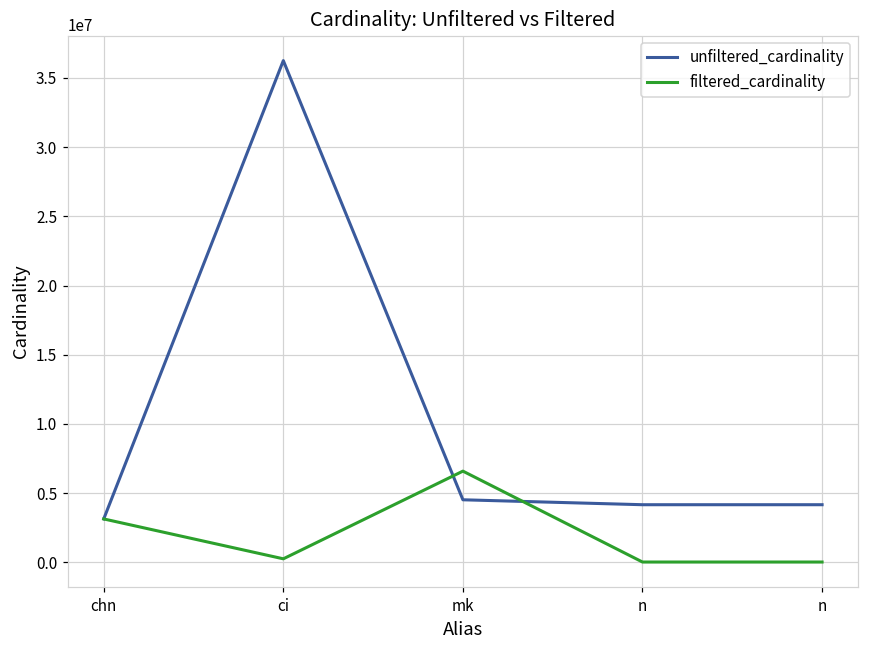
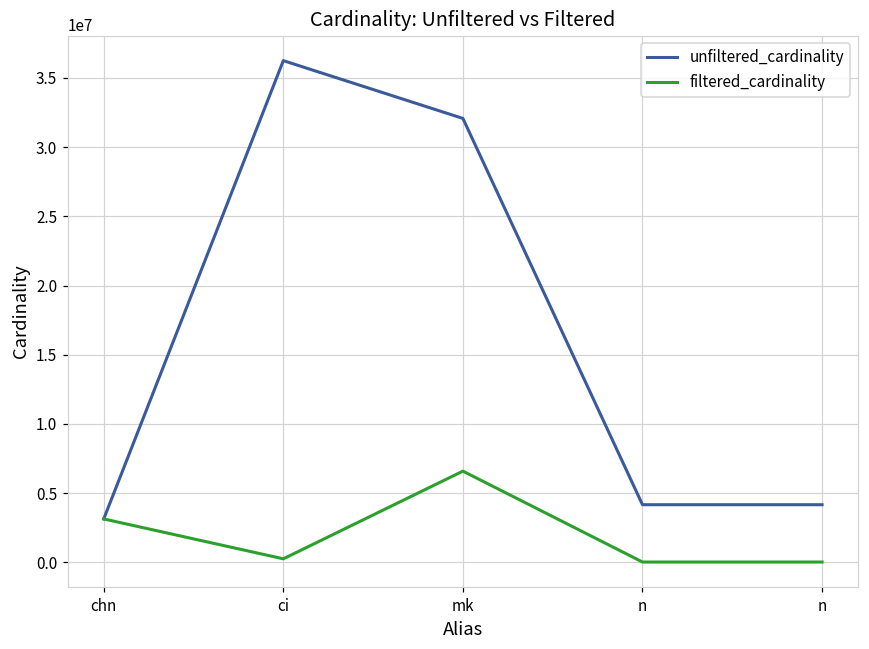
  {
    "unfiltered_cardinality": {
      "ci": 36200000,
-     "mk": 4500000
+     "mk": 32100000
    },
    "filtered_cardinality": {
      "ci": 300000,
      "mk": 6600000
    }
  }
